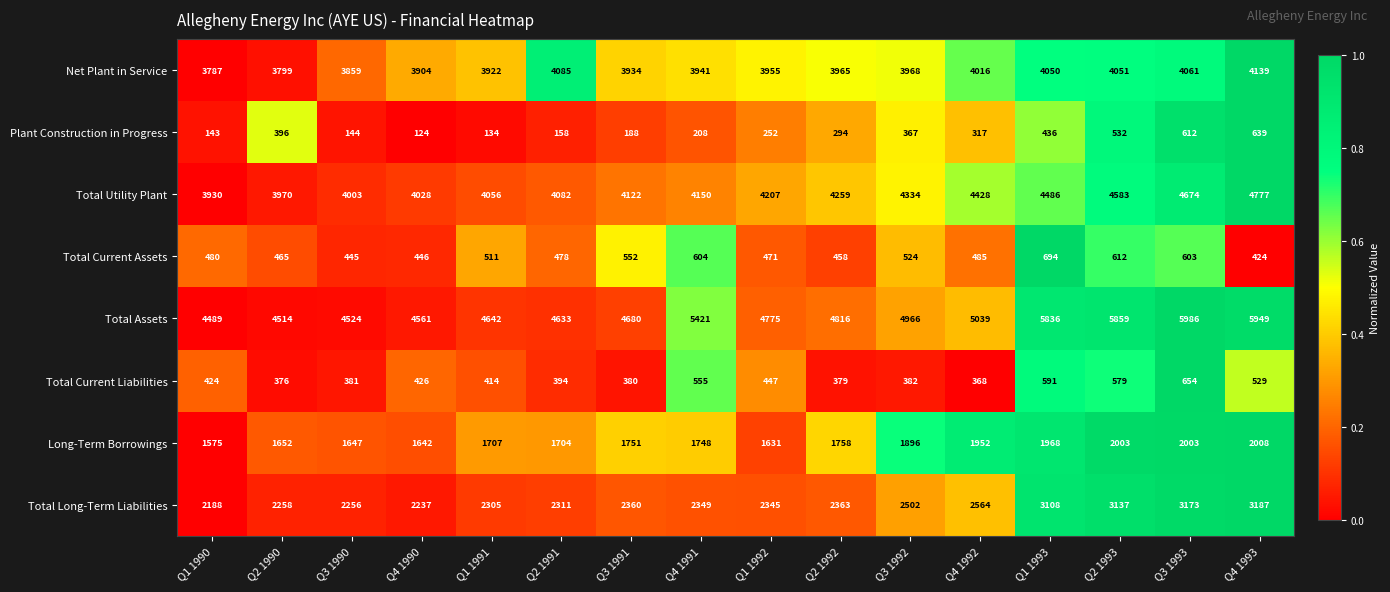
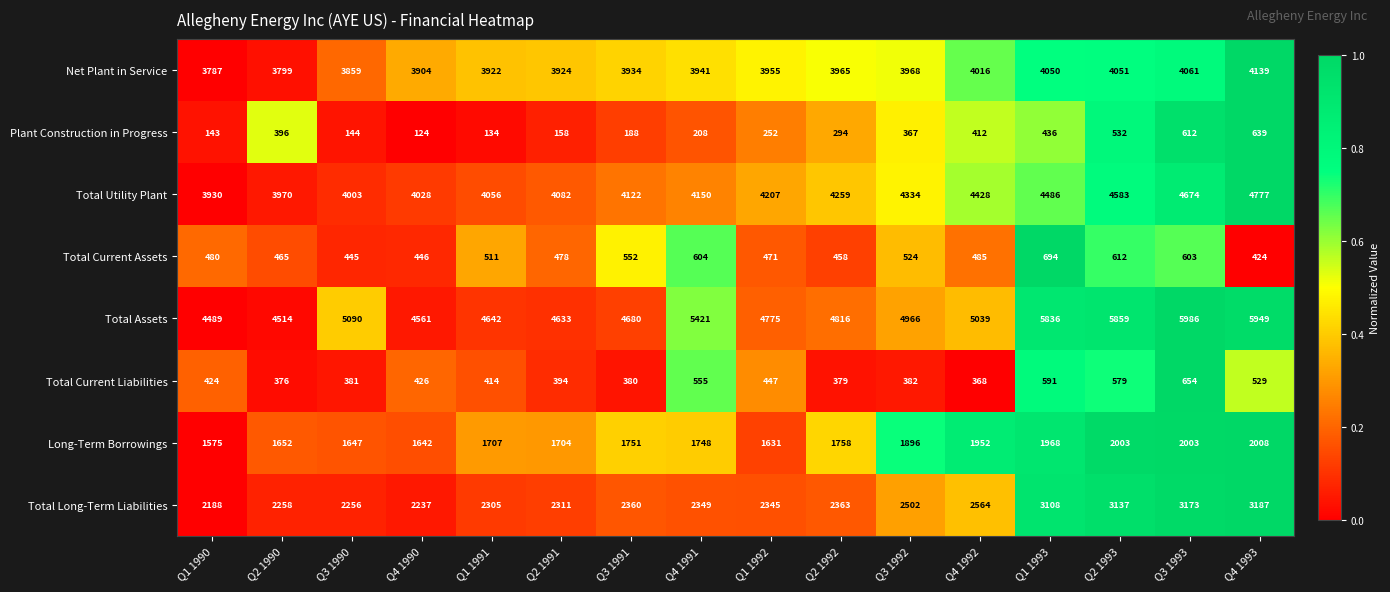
  {
    "Net Plant in Service": {
      "Q1 1990": 3787,
      "Q2 1990": 3799,
      "Q3 1990": 3859,
      "Q4 1990": 3904,
      "Q1 1991": 3922,
-     "Q2 1991": 4085,
+     "Q2 1991": 3924,
      "Q3 1991": 3934,
      "Q4 1991": 3941,
      "Q1 1992": 3955,
      "Q2 1992": 3965,
      "Q3 1992": 3968,
      "Q4 1992": 4016,
      "Q1 1993": 4050,
      "Q2 1993": 4051,
      "Q3 1993": 4061,
      "Q4 1993": 4139
    },
    "Plant Construction in Progress": {
      "Q1 1990": 143,
      "Q2 1990": 396,
      "Q3 1990": 144,
      "Q4 1990": 124,
      "Q1 1991": 134,
      "Q2 1991": 158,
      "Q3 1991": 188,
      "Q4 1991": 208,
      "Q1 1992": 252,
      "Q2 1992": 294,
      "Q3 1992": 367,
-     "Q4 1992": 317,
+     "Q4 1992": 412,
      "Q1 1993": 436,
      "Q2 1993": 532,
      "Q3 1993": 612,
      "Q4 1993": 639
    },
    "Total Utility Plant": {
      "Q1 1990": 3930,
      "Q2 1990": 3970,
      "Q3 1990": 4003,
      "Q4 1990": 4028,
      "Q1 1991": 4056,
      "Q2 1991": 4082,
      "Q3 1991": 4122,
      "Q4 1991": 4150,
      "Q1 1992": 4207,
      "Q2 1992": 4259,
      "Q3 1992": 4334,
      "Q4 1992": 4428,
      "Q1 1993": 4486,
      "Q2 1993": 4583,
      "Q3 1993": 4674,
      "Q4 1993": 4777
    },
    "Total Current Assets": {
      "Q1 1990": 480,
      "Q2 1990": 465,
      "Q3 1990": 445,
      "Q4 1990": 446,
      "Q1 1991": 511,
      "Q2 1991": 478,
      "Q3 1991": 552,
      "Q4 1991": 604,
      "Q1 1992": 471,
      "Q2 1992": 458,
      "Q3 1992": 524,
      "Q4 1992": 485,
      "Q1 1993": 694,
      "Q2 1993": 612,
      "Q3 1993": 603,
      "Q4 1993": 424
    },
    "Total Assets": {
      "Q1 1990": 4489,
      "Q2 1990": 4514,
-     "Q3 1990": 4524,
+     "Q3 1990": 5090,
      "Q4 1990": 4561,
      "Q1 1991": 4642,
      "Q2 1991": 4633,
      "Q3 1991": 4680,
      "Q4 1991": 5421,
      "Q1 1992": 4775,
      "Q2 1992": 4816,
      "Q3 1992": 4966,
      "Q4 1992": 5039,
      "Q1 1993": 5836,
      "Q2 1993": 5859,
      "Q3 1993": 5986,
      "Q4 1993": 5949
    },
    "Total Current Liabilities": {
      "Q1 1990": 424,
      "Q2 1990": 376,
      "Q3 1990": 381,
      "Q4 1990": 426,
      "Q1 1991": 414,
      "Q2 1991": 394,
      "Q3 1991": 380,
      "Q4 1991": 555,
      "Q1 1992": 447,
      "Q2 1992": 379,
      "Q3 1992": 382,
      "Q4 1992": 368,
      "Q1 1993": 591,
      "Q2 1993": 579,
      "Q3 1993": 654,
      "Q4 1993": 529
    },
    "Long-Term Borrowings": {
      "Q1 1990": 1575,
      "Q2 1990": 1652,
      "Q3 1990": 1647,
      "Q4 1990": 1642,
      "Q1 1991": 1707,
      "Q2 1991": 1704,
      "Q3 1991": 1751,
      "Q4 1991": 1748,
      "Q1 1992": 1631,
      "Q2 1992": 1758,
      "Q3 1992": 1896,
      "Q4 1992": 1952,
      "Q1 1993": 1968,
      "Q2 1993": 2003,
      "Q3 1993": 2003,
      "Q4 1993": 2008
    },
    "Total Long-Term Liabilities": {
      "Q1 1990": 2188,
      "Q2 1990": 2258,
      "Q3 1990": 2256,
      "Q4 1990": 2237,
      "Q1 1991": 2305,
      "Q2 1991": 2311,
      "Q3 1991": 2360,
      "Q4 1991": 2349,
      "Q1 1992": 2345,
      "Q2 1992": 2363,
      "Q3 1992": 2502,
      "Q4 1992": 2564,
      "Q1 1993": 3108,
      "Q2 1993": 3137,
      "Q3 1993": 3173,
      "Q4 1993": 3187
    }
  }
